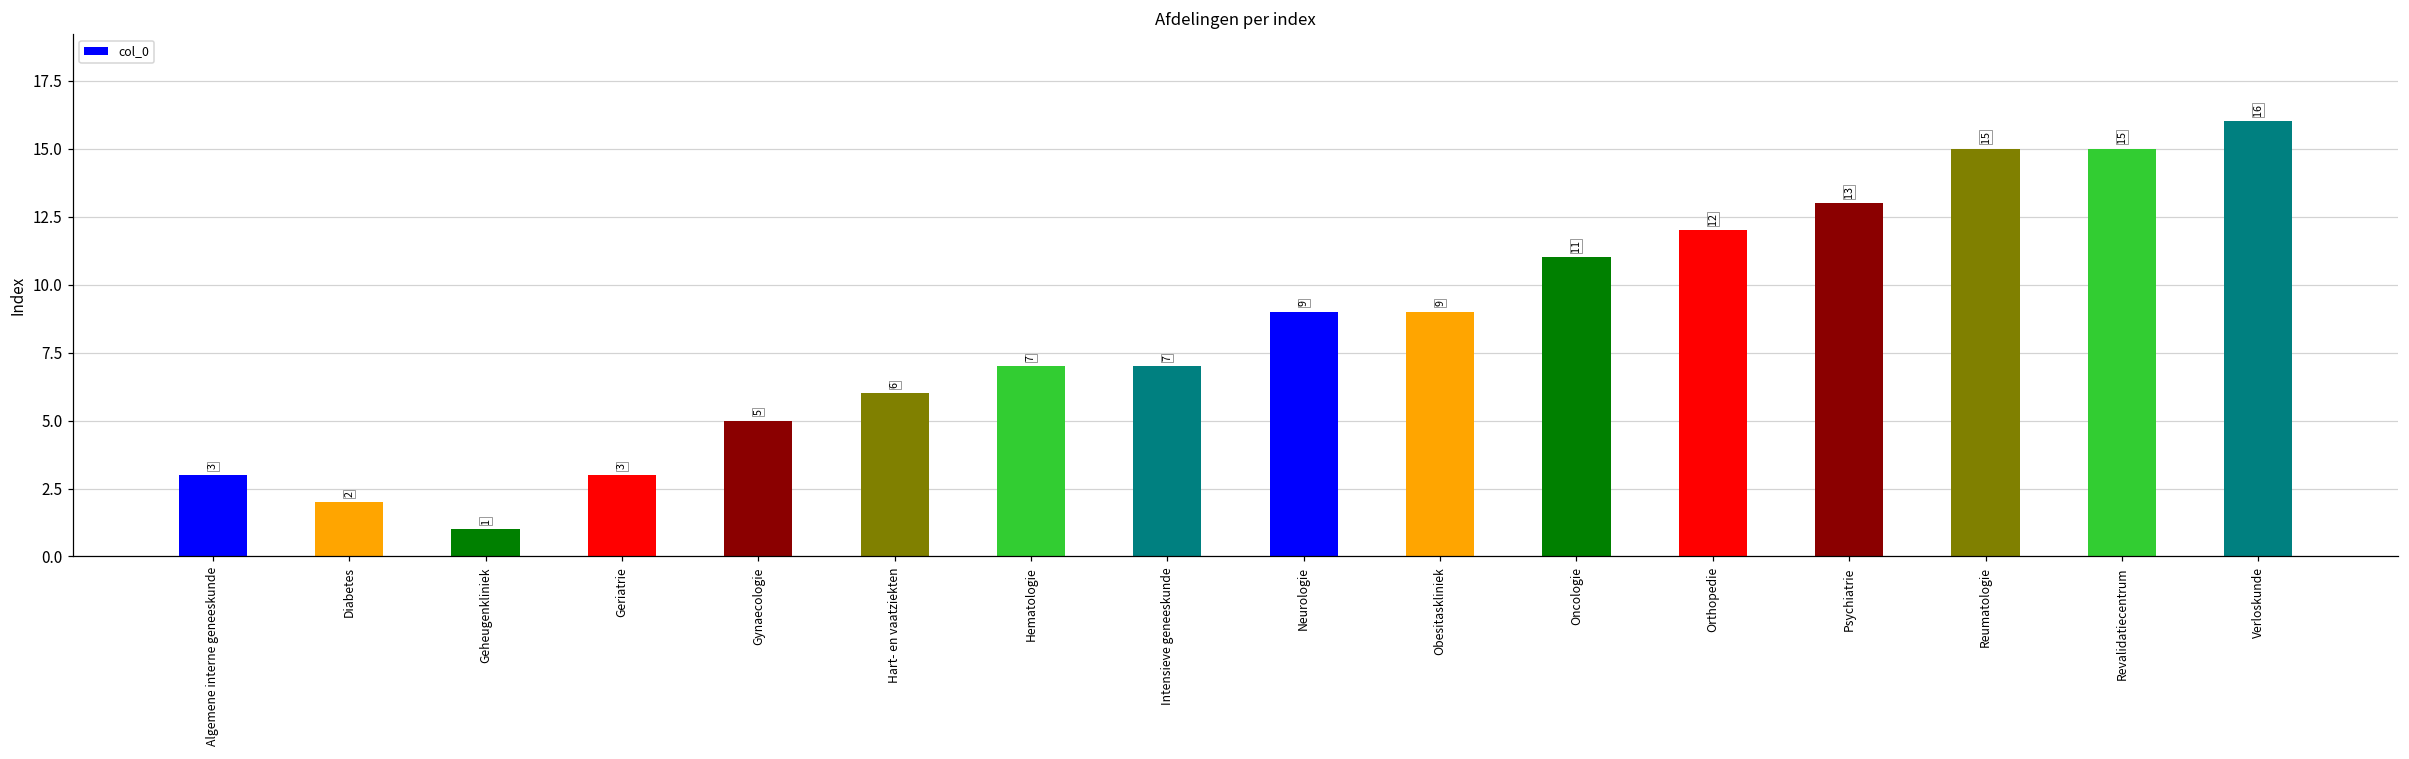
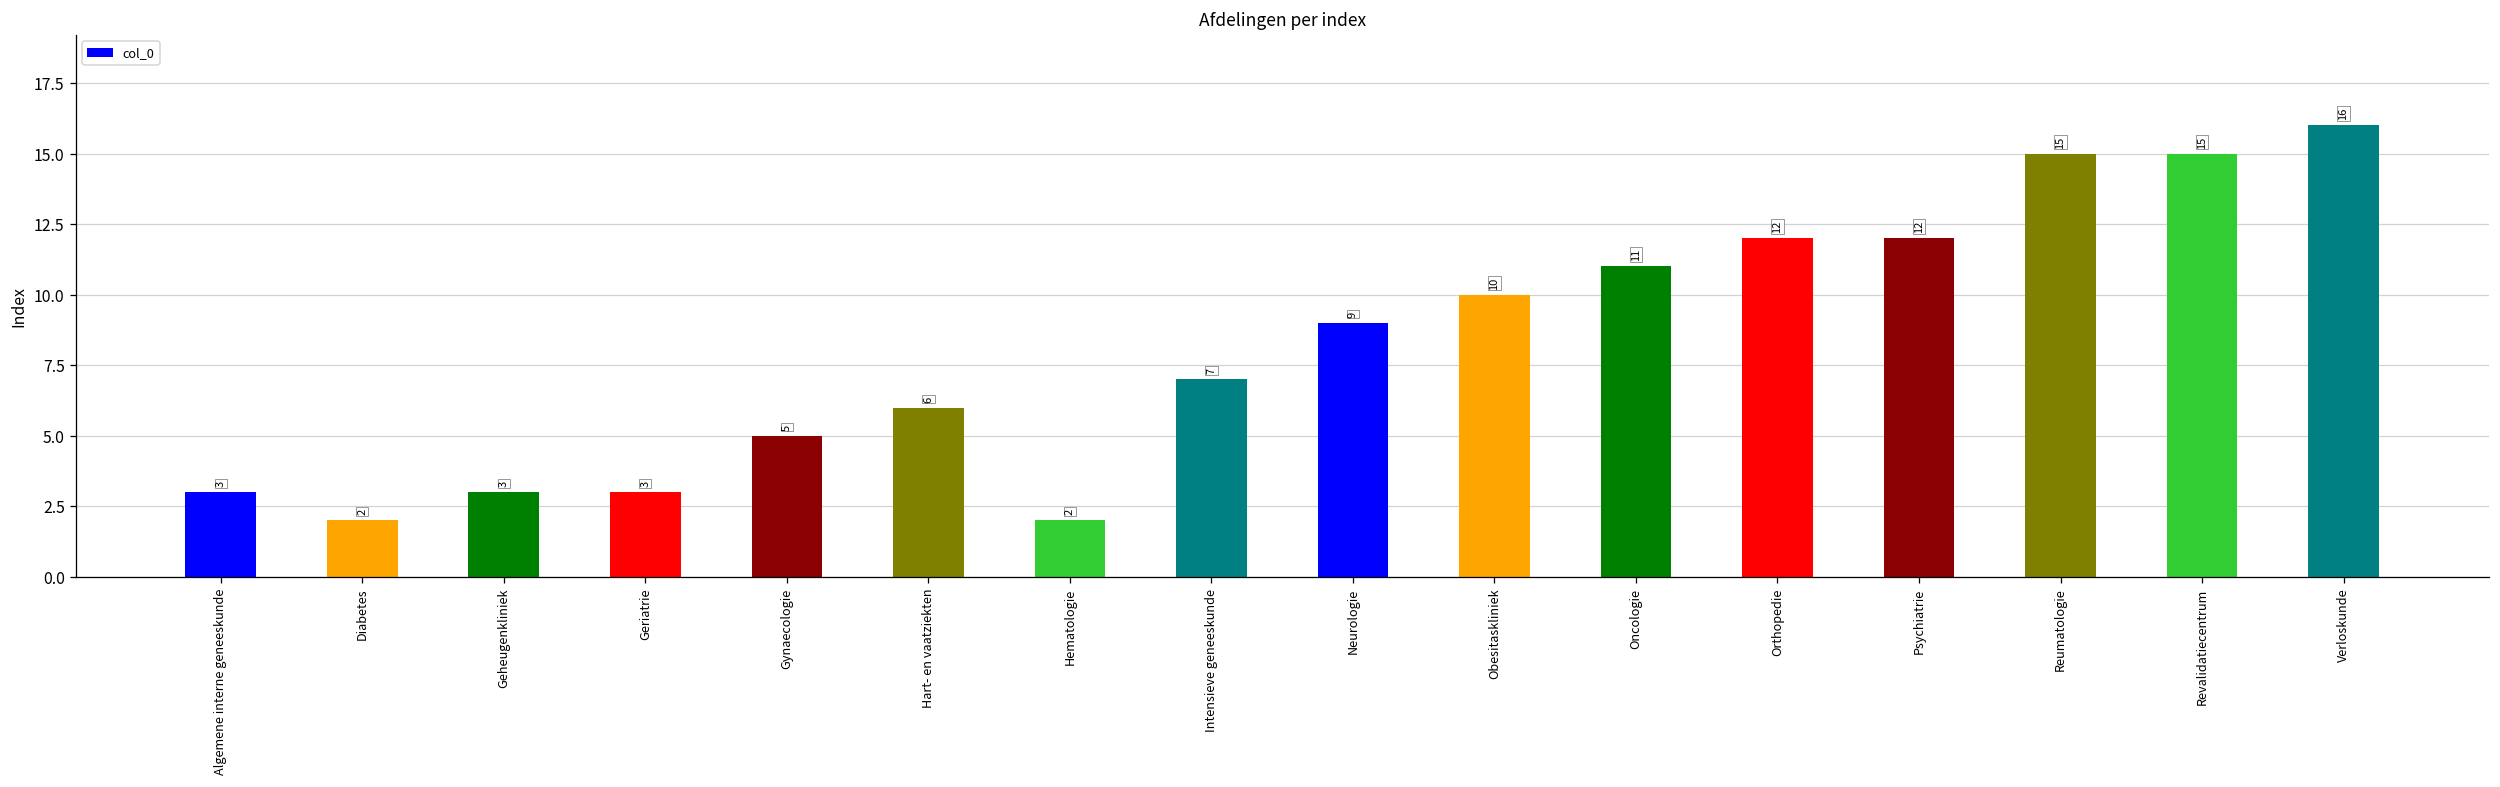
  {
-   "Geheugenkliniek": 1,
-   "Hematologie": 7,
-   "Obesitaskliniek": 9,
-   "Psychiatrie": 13
+   "Geheugenkliniek": 3,
+   "Hematologie": 2,
+   "Obesitaskliniek": 10,
+   "Psychiatrie": 12
  }
